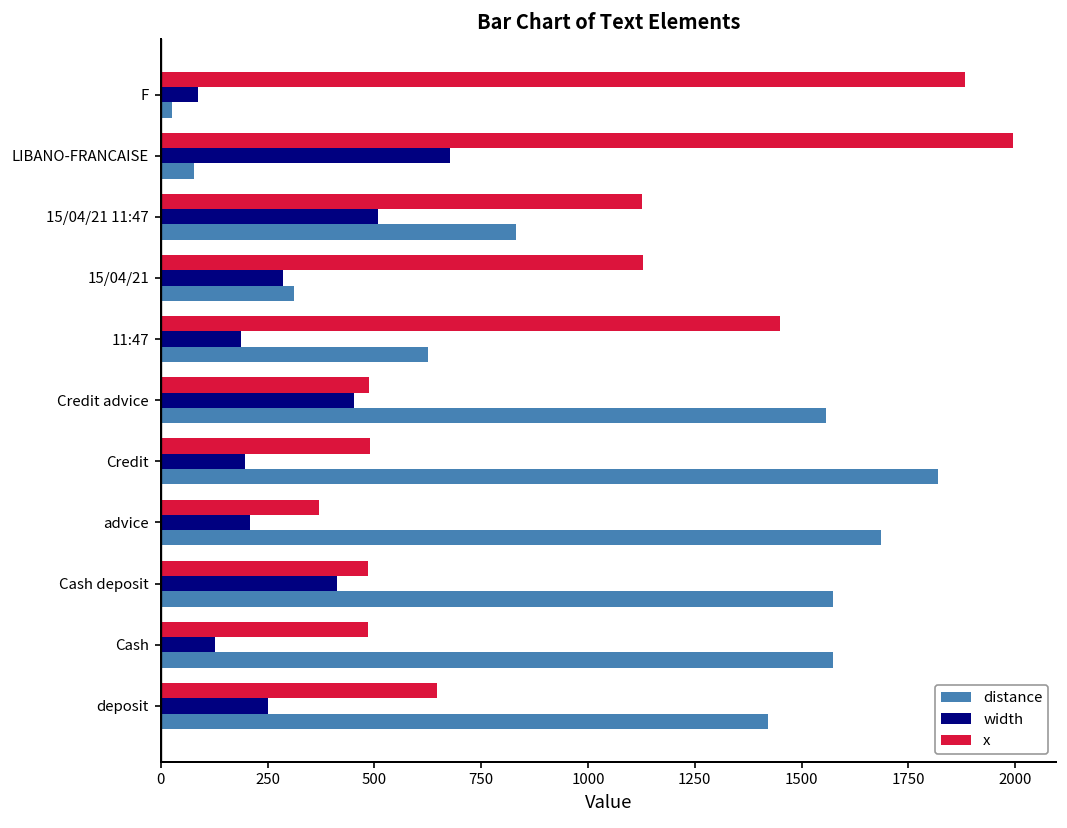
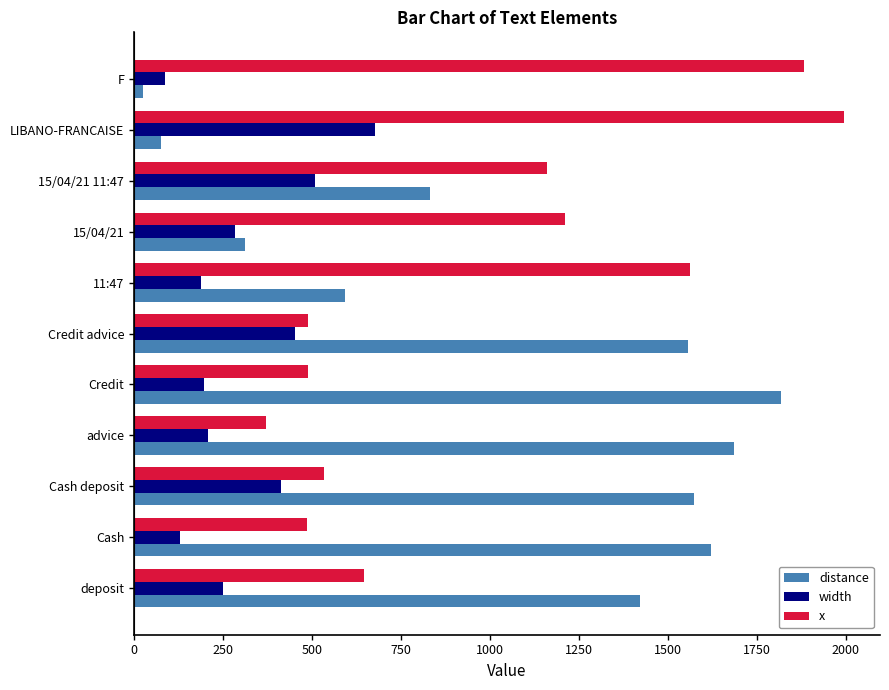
  {
    "distance": {
      "F": 30,
      "LIBANO-FRANCAISE": 80,
      "15/04/21 11:47": 830,
      "15/04/21": 310,
-     "11:47": 630,
+     "11:47": 590,
      "Credit advice": 1560,
      "Credit": 1820,
      "advice": 1690,
      "Cash deposit": 1570,
-     "Cash": 1570,
+     "Cash": 1620,
      "deposit": 1420
    },
    "width": {
      "F": 90,
      "LIBANO-FRANCAISE": 680,
      "15/04/21 11:47": 510,
      "15/04/21": 290,
      "11:47": 190,
      "Credit advice": 450,
      "Credit": 200,
      "advice": 210,
      "Cash deposit": 410,
      "Cash": 130,
      "deposit": 250
    },
    "x": {
      "F": 1880,
      "LIBANO-FRANCAISE": 2000,
-     "15/04/21 11:47": 1130,
-     "15/04/21": 1130,
-     "11:47": 1450,
+     "15/04/21 11:47": 1160,
+     "15/04/21": 1210,
+     "11:47": 1560,
      "Credit advice": 490,
      "Credit": 490,
      "advice": 370,
-     "Cash deposit": 490,
+     "Cash deposit": 530,
      "Cash": 490,
      "deposit": 650
    }
  }
